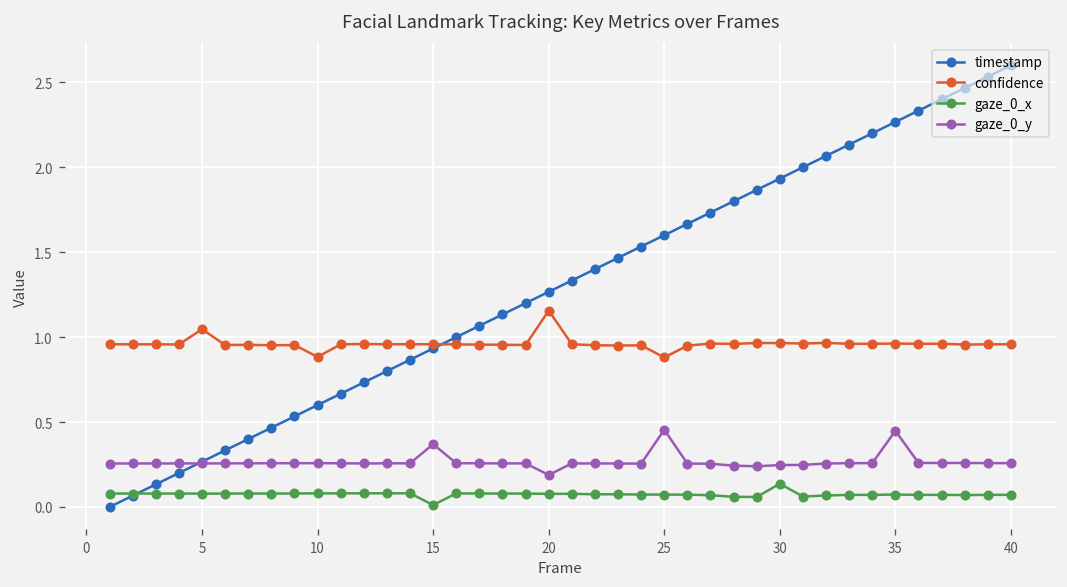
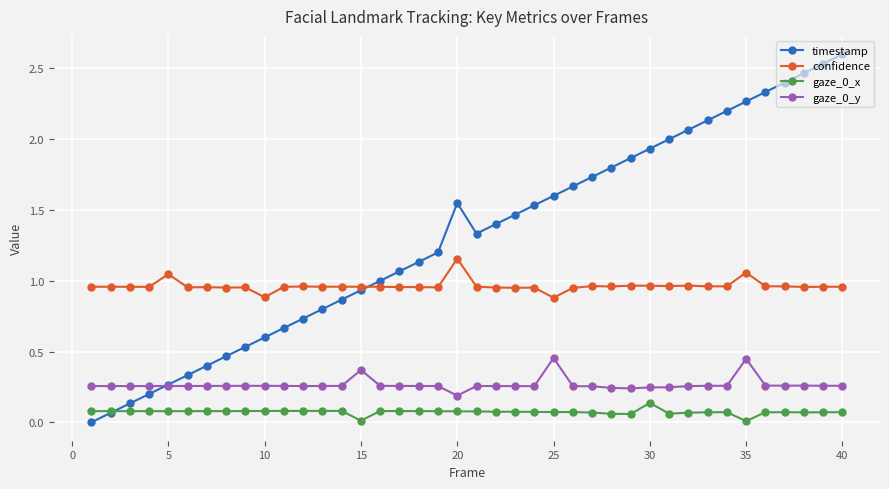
  {
    "timestamp": {
      "10": 0.60,
      "15": 0.93,
-     "20": 1.27,
+     "20": 1.55,
      "25": 1.60,
      "30": 1.93,
      "35": 2.27
    },
    "confidence": {
      "5": 1.05,
      "10": 0.88,
      "15": 0.96,
      "20": 1.16,
      "25": 0.88,
      "30": 0.97,
-     "35": 0.96,
+     "35": 1.06,
      "40": 0.96
    },
    "gaze_0_x": {
      "5": 0.08,
      "10": 0.08,
      "15": 0.01,
      "20": 0.08,
      "25": 0.07,
      "30": 0.14,
-     "35": 0.07,
+     "35": 0.01,
      "40": 0.07
    },
    "gaze_0_y": {
      "10": 0.26,
      "15": 0.37,
      "20": 0.19,
      "25": 0.45,
      "30": 0.25,
      "35": 0.45,
      "40": 0.26
    }
  }
